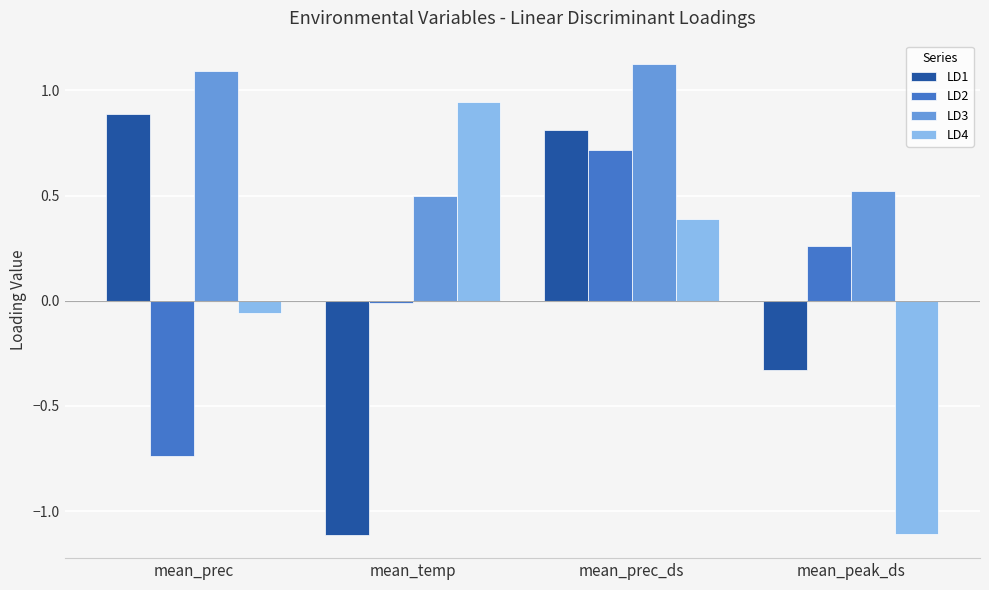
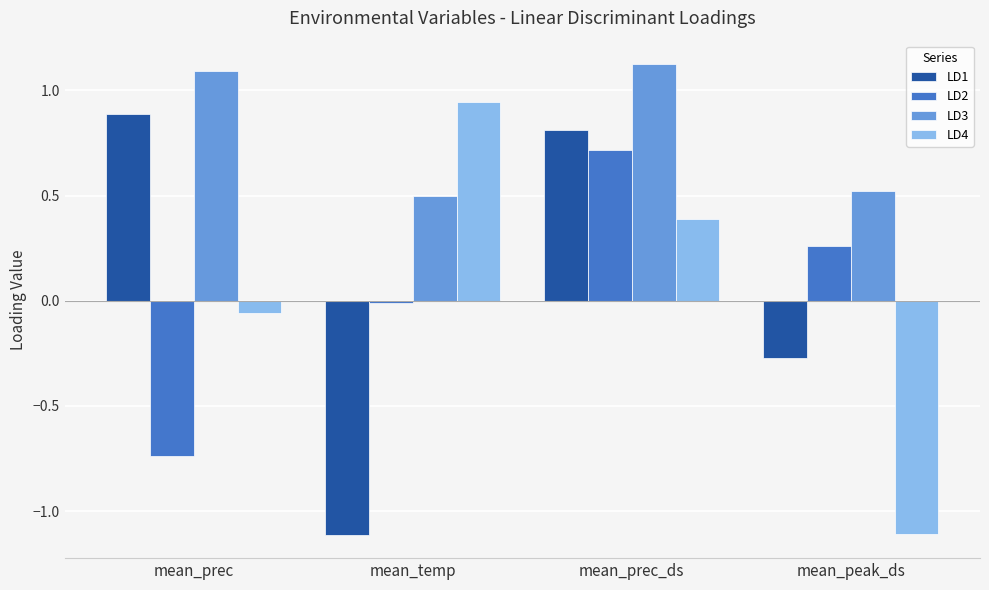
  {
    "LD1": {
      "mean_prec": 0.89,
      "mean_temp": -1.11,
      "mean_prec_ds": 0.81,
-     "mean_peak_ds": -0.33
+     "mean_peak_ds": -0.27
    }
  }
